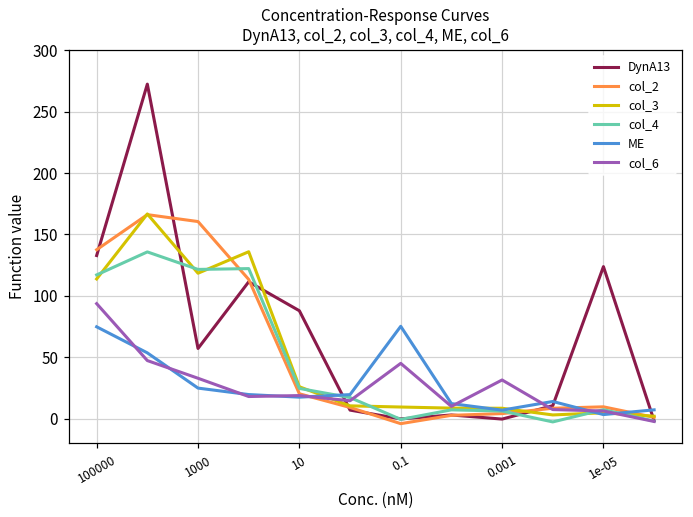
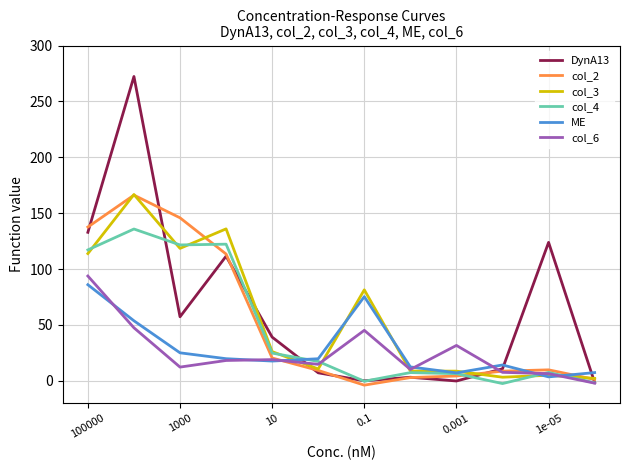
  {
    "DynA13": {
      "100000": 133,
      "1000": 57,
-     "10": 88,
+     "10": 39,
      "0.001": 0,
      "1e-05": 124
    },
    "col_2": {
      "100000": 138,
-     "1000": 161,
+     "1000": 146,
      "0.1": -4,
      "1e-05": 10
    },
    "col_3": {
      "100000": 114,
      "1000": 118,
-     "0.1": 10
+     "0.1": 81
    },
    "col_4": {
      "100000": 117,
      "1000": 122
    },
    "ME": {
-     "100000": 75,
+     "100000": 86,
      "1000": 25,
      "0.1": 75
    },
    "col_6": {
      "100000": 94,
-     "1000": 33,
+     "1000": 12,
      "0.1": 45,
      "0.001": 32
    }
  }
